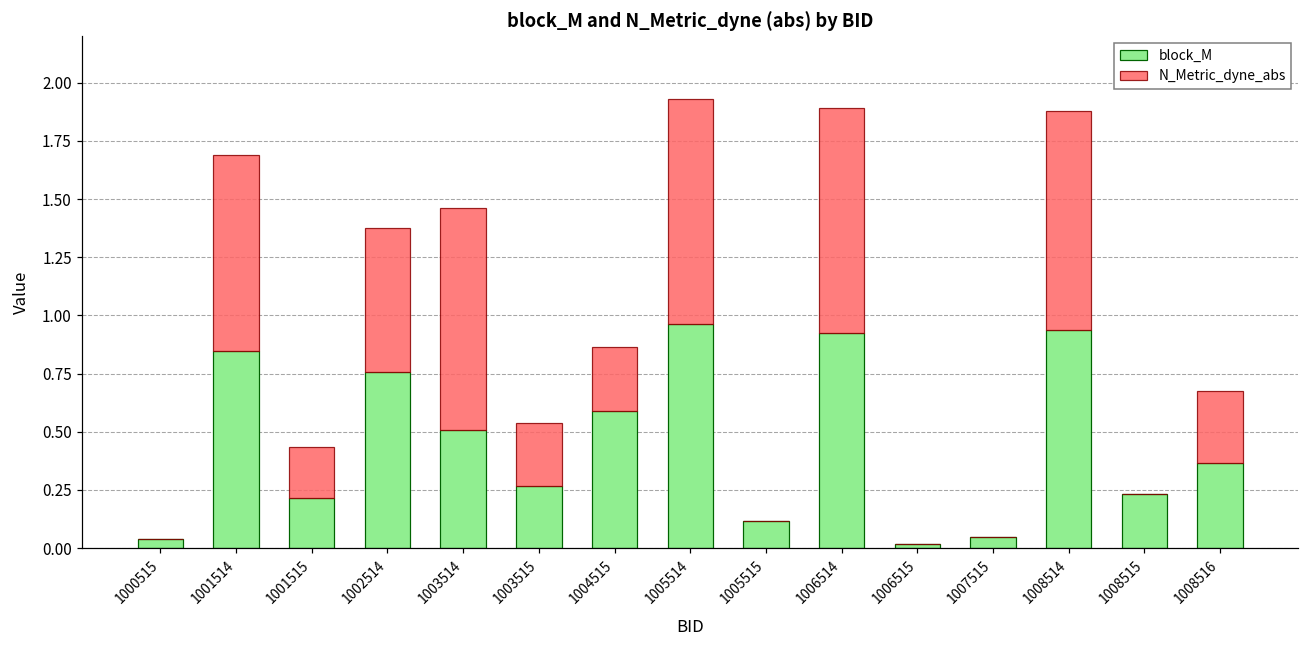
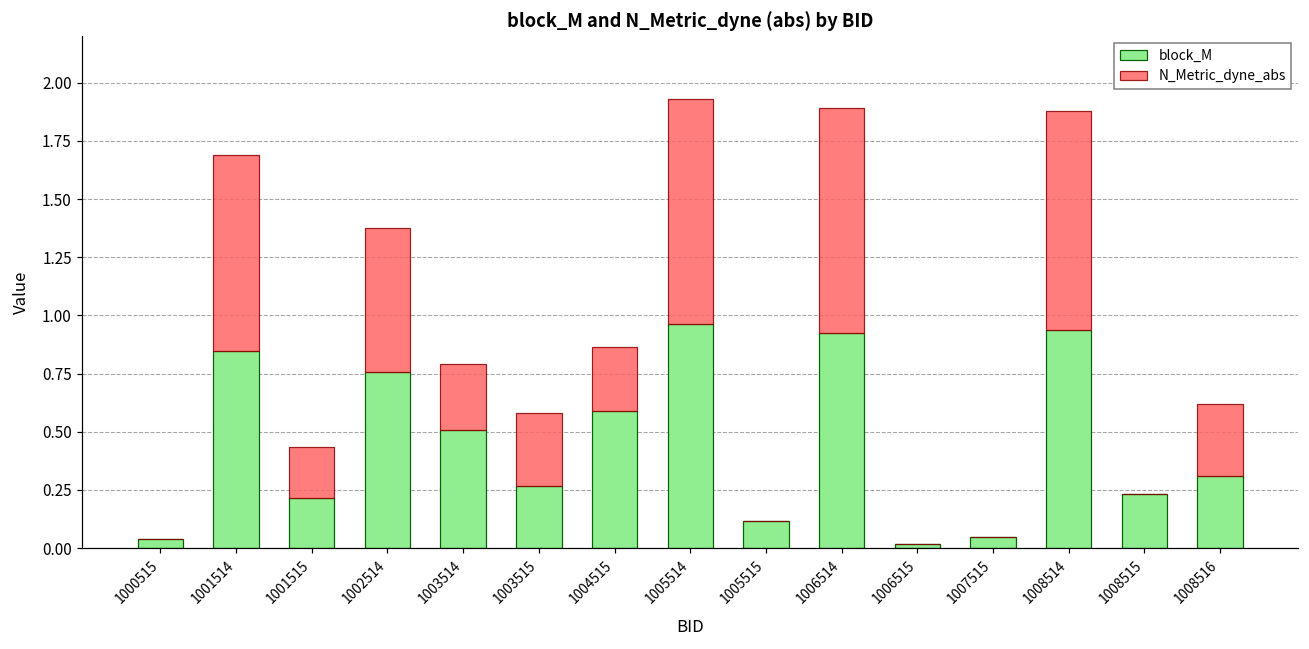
  {
    "block_M": {
      "1000515": 0.04,
      "1001514": 0.85,
      "1001515": 0.22,
      "1002514": 0.76,
      "1003514": 0.51,
      "1003515": 0.27,
      "1004515": 0.59,
      "1005514": 0.96,
      "1005515": 0.12,
      "1006514": 0.92,
      "1006515": 0.02,
      "1007515": 0.05,
      "1008514": 0.94,
      "1008515": 0.23,
-     "1008516": 0.37
+     "1008516": 0.31
    },
    "N_Metric_dyne_abs": {
      "1000515": 0.00,
      "1001514": 0.85,
      "1001515": 0.22,
      "1002514": 0.62,
-     "1003514": 0.95,
-     "1003515": 0.27,
+     "1003514": 0.28,
+     "1003515": 0.31,
      "1004515": 0.27,
      "1005514": 0.96,
      "1005515": 0.00,
      "1006514": 0.97,
      "1006515": 0.00,
      "1007515": 0.00,
      "1008514": 0.94,
      "1008515": 0.00,
      "1008516": 0.31
    }
  }
